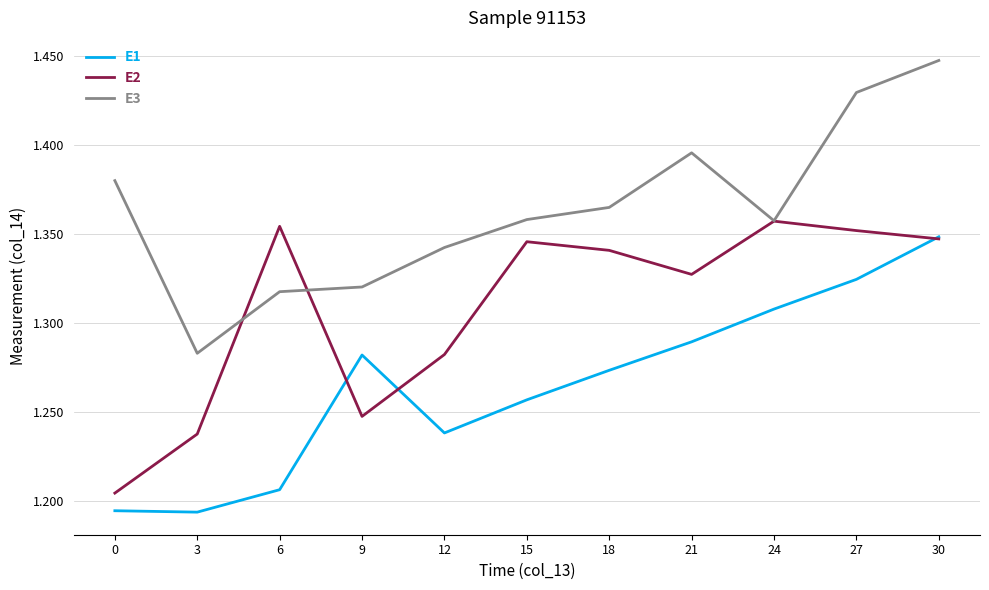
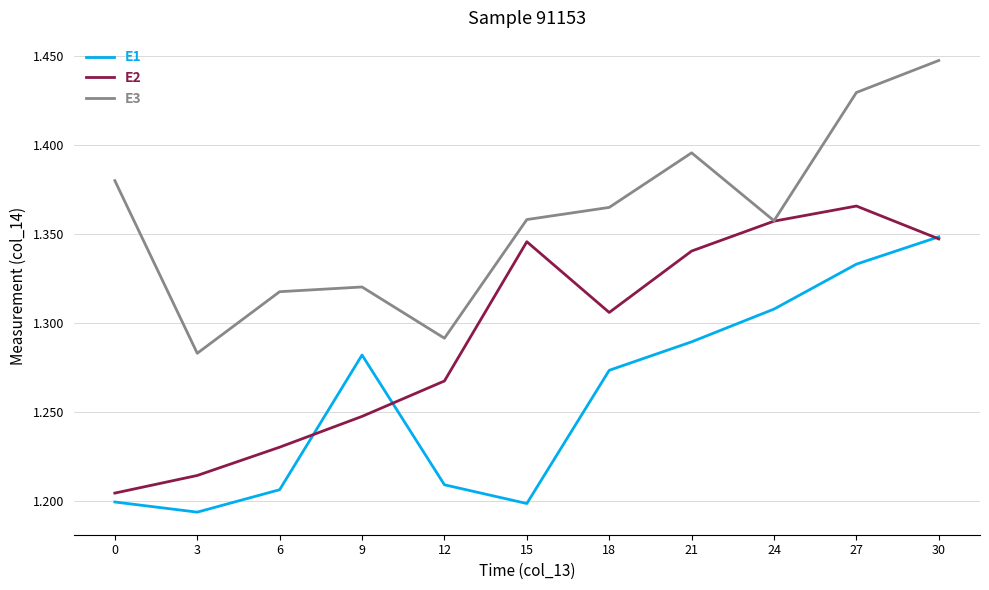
  {
    "E1": {
-     "0": 1.195,
+     "0": 1.199,
      "3": 1.194,
      "6": 1.206,
      "9": 1.282,
-     "12": 1.238,
-     "15": 1.257,
+     "12": 1.209,
+     "15": 1.199,
      "18": 1.273,
      "21": 1.289,
      "24": 1.308,
-     "27": 1.325
+     "27": 1.333
    },
    "E2": {
      "0": 1.204,
-     "3": 1.238,
-     "6": 1.354,
+     "3": 1.214,
+     "6": 1.230,
      "9": 1.248,
-     "12": 1.282,
+     "12": 1.268,
      "15": 1.346,
-     "18": 1.341,
-     "21": 1.327,
-     "27": 1.352
+     "18": 1.306,
+     "21": 1.341,
+     "27": 1.366
    },
    "E3": {
      "0": 1.380,
      "3": 1.283,
      "6": 1.318,
      "9": 1.320,
-     "12": 1.342,
+     "12": 1.292,
      "15": 1.358,
      "18": 1.365,
      "21": 1.396,
      "27": 1.430,
      "30": 1.448
    }
  }
